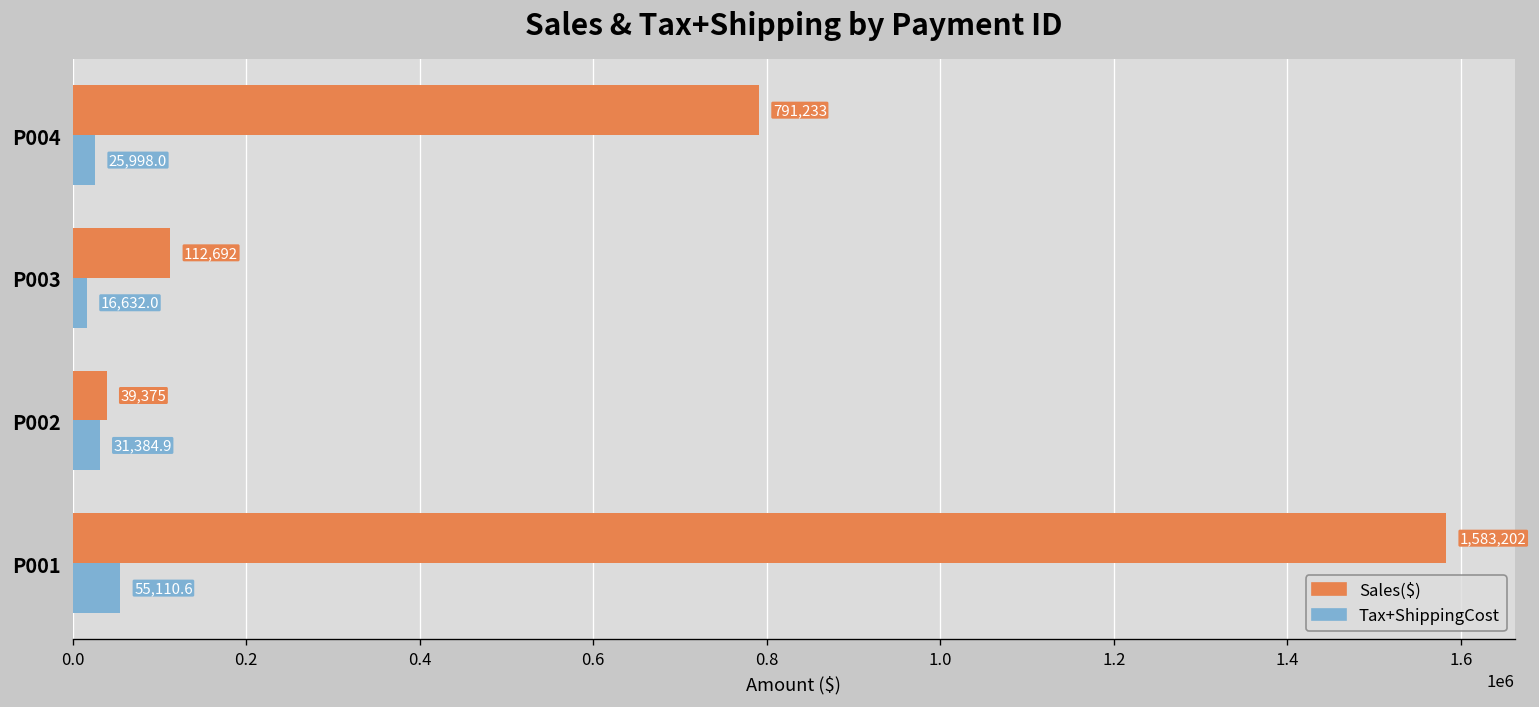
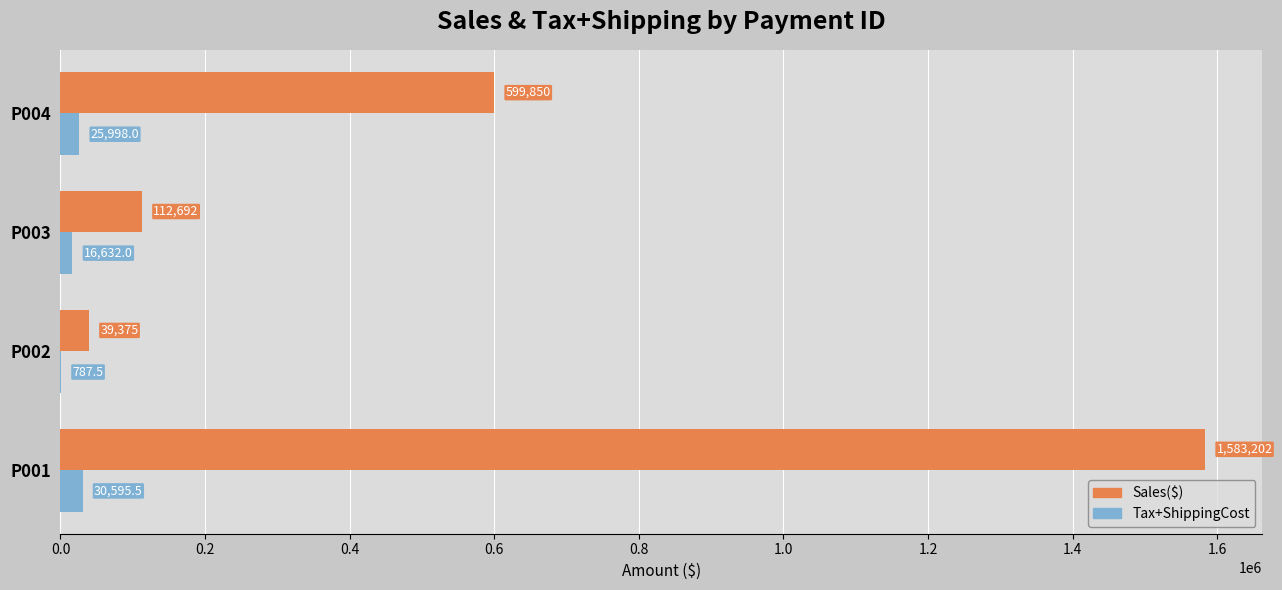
  {
    "Sales($)": {
-     "P004": "791,233"
+     "P004": "599,850"
    },
    "Tax+ShippingCost": {
-     "P002": "31,384.9",
-     "P001": "55,110.6"
+     "P002": "787.5",
+     "P001": "30,595.5"
    }
  }
